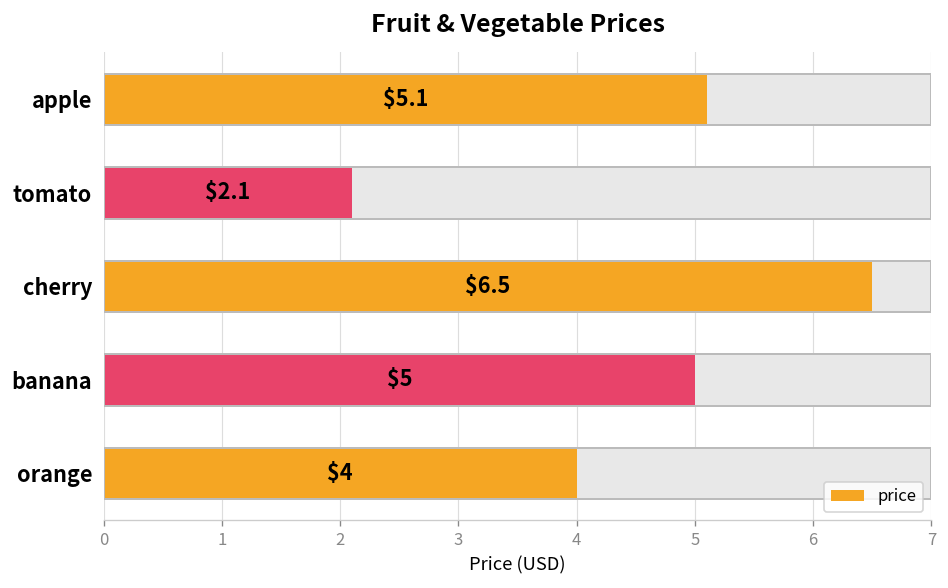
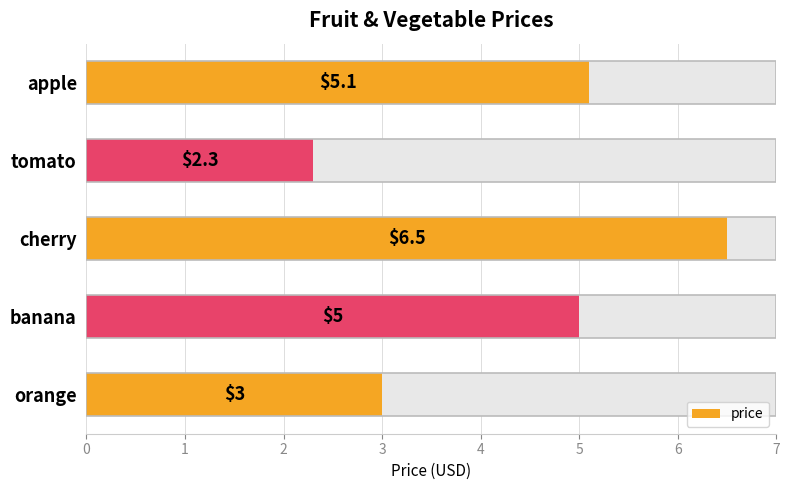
  {
    "price": {
-     "tomato": "$2.1",
-     "orange": "$4"
+     "tomato": "$2.3",
+     "orange": "$3"
    }
  }
